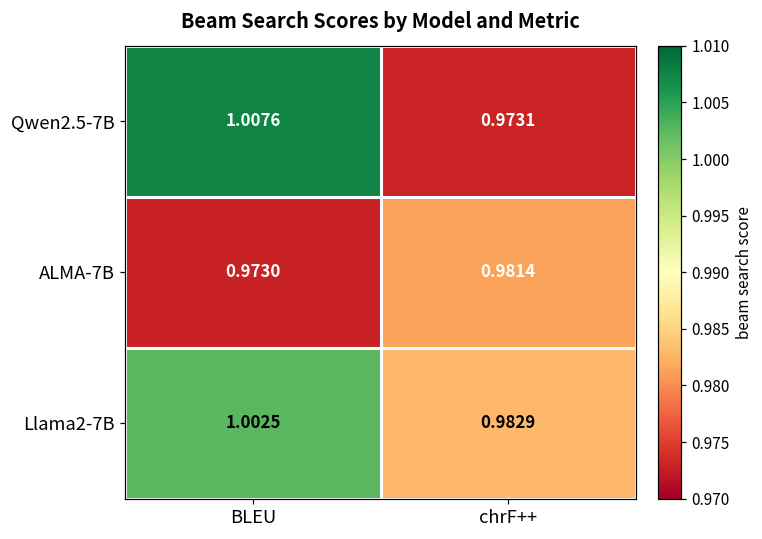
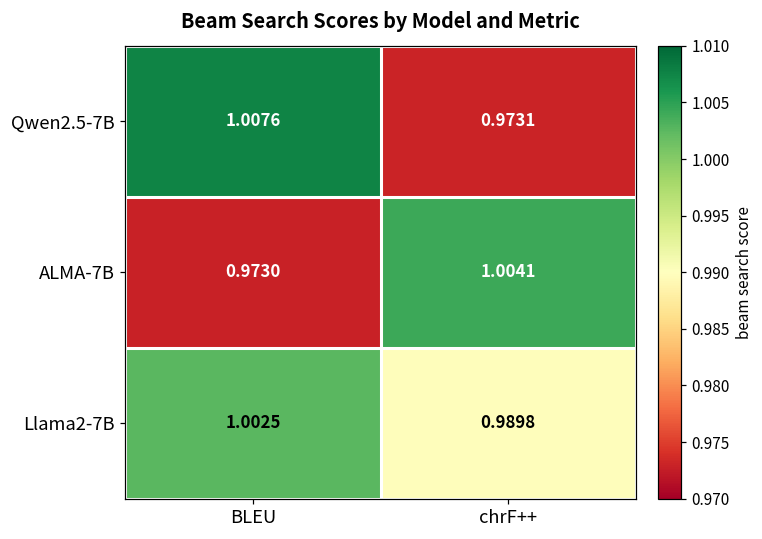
  {
    "Qwen2.5-7B": {
      "BLEU": 1.0076,
      "chrF++": 0.9731
    },
    "ALMA-7B": {
      "BLEU": 0.9730,
-     "chrF++": 0.9814
+     "chrF++": 1.0041
    },
    "Llama2-7B": {
      "BLEU": 1.0025,
-     "chrF++": 0.9829
+     "chrF++": 0.9898
    }
  }
